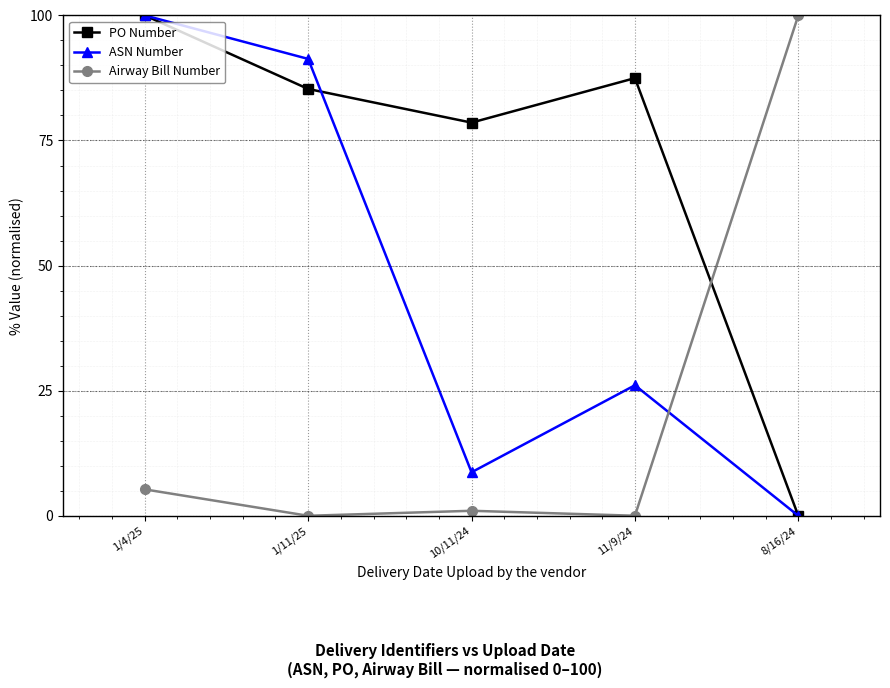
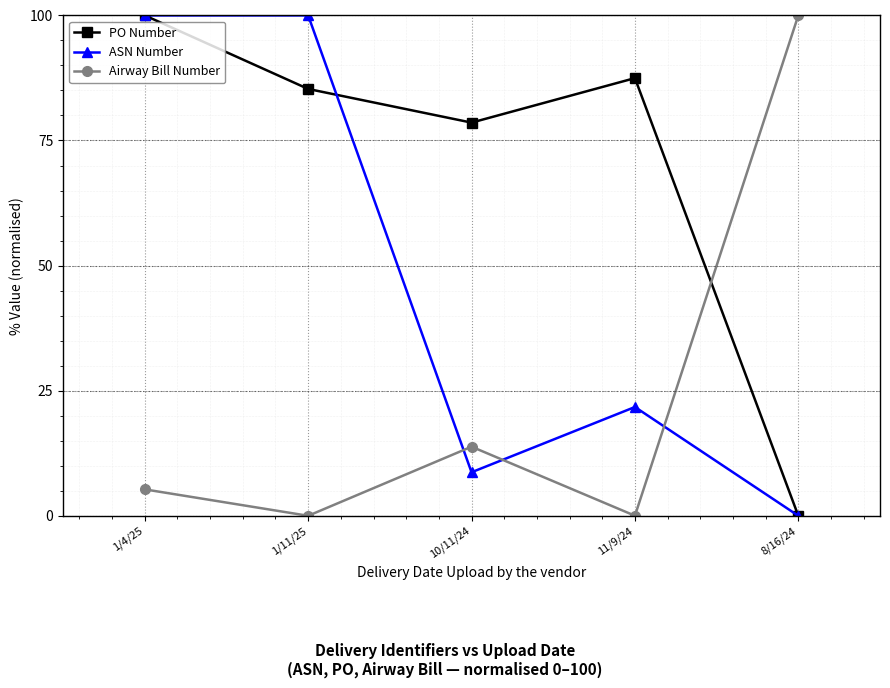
  {
    "PO Number": {
      "1/11/25": 85,
      "10/11/24": 79,
      "11/9/24": 87
    },
    "ASN Number": {
-     "1/11/25": 91,
+     "1/11/25": 100,
      "10/11/24": 9,
-     "11/9/24": 26
+     "11/9/24": 22
    },
    "Airway Bill Number": {
      "1/4/25": 5,
      "1/11/25": 0,
-     "10/11/24": 1,
+     "10/11/24": 14,
      "11/9/24": 0,
      "8/16/24": 100
    }
  }
